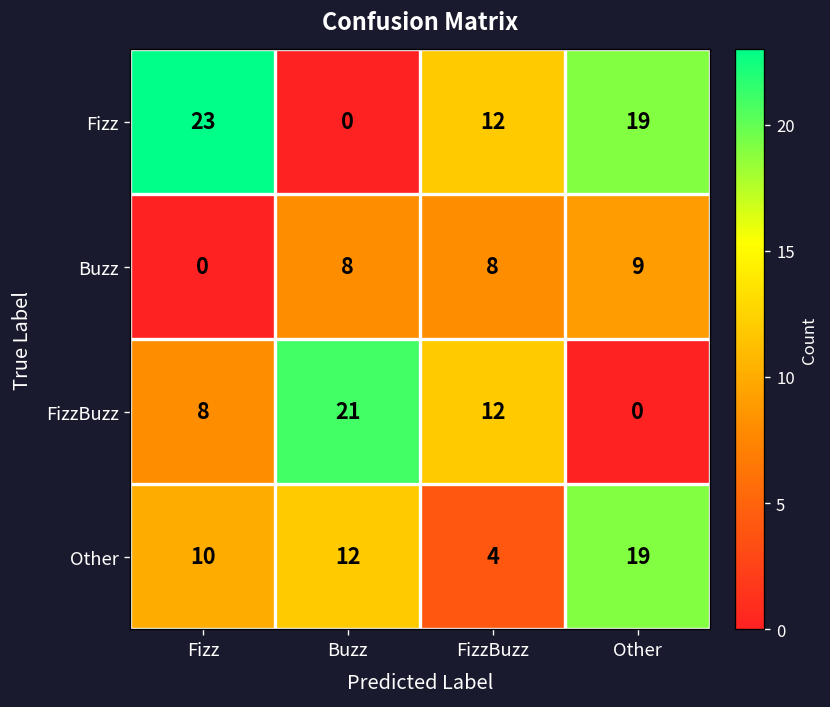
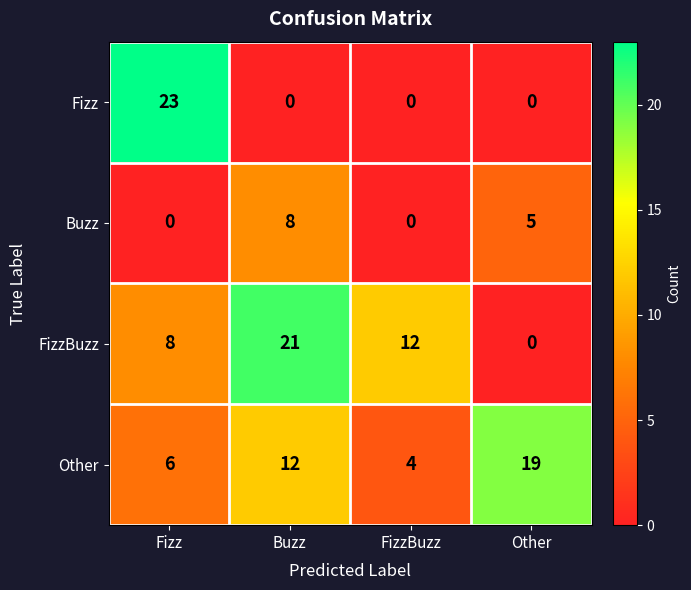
  {
    "Fizz": {
      "Fizz": 23,
      "Buzz": 0,
-     "FizzBuzz": 12,
-     "Other": 19
+     "FizzBuzz": 0,
+     "Other": 0
    },
    "Buzz": {
      "Fizz": 0,
      "Buzz": 8,
-     "FizzBuzz": 8,
-     "Other": 9
+     "FizzBuzz": 0,
+     "Other": 5
    },
    "FizzBuzz": {
      "Fizz": 8,
      "Buzz": 21,
      "FizzBuzz": 12,
      "Other": 0
    },
    "Other": {
-     "Fizz": 10,
+     "Fizz": 6,
      "Buzz": 12,
      "FizzBuzz": 4,
      "Other": 19
    }
  }
